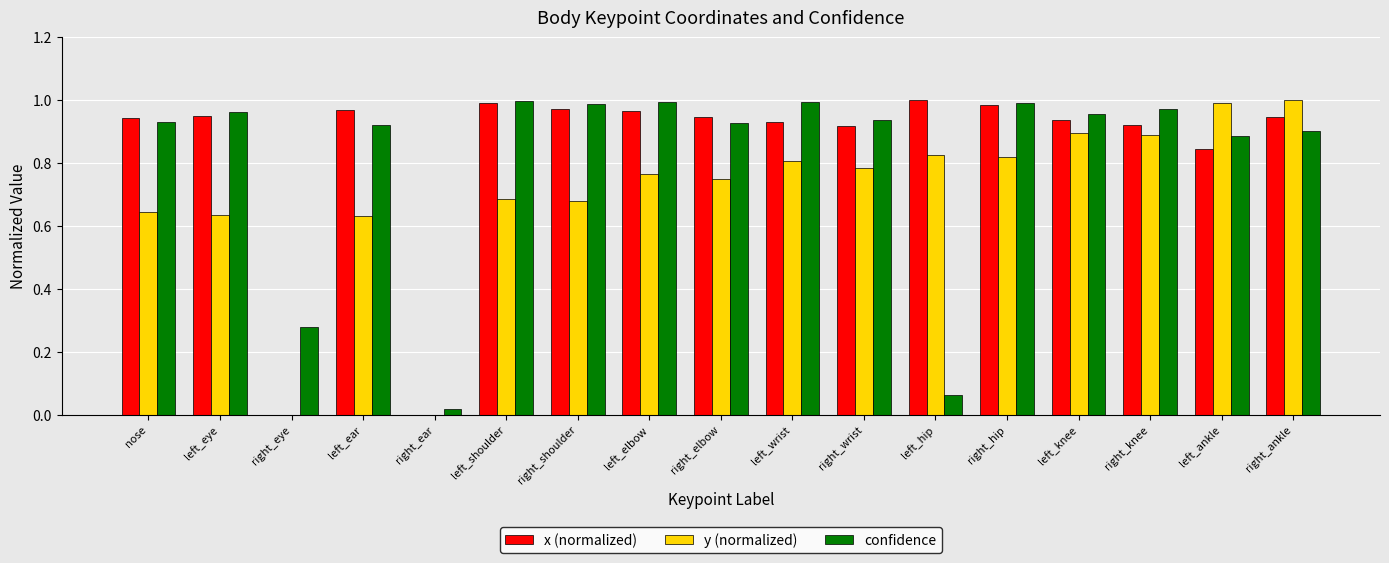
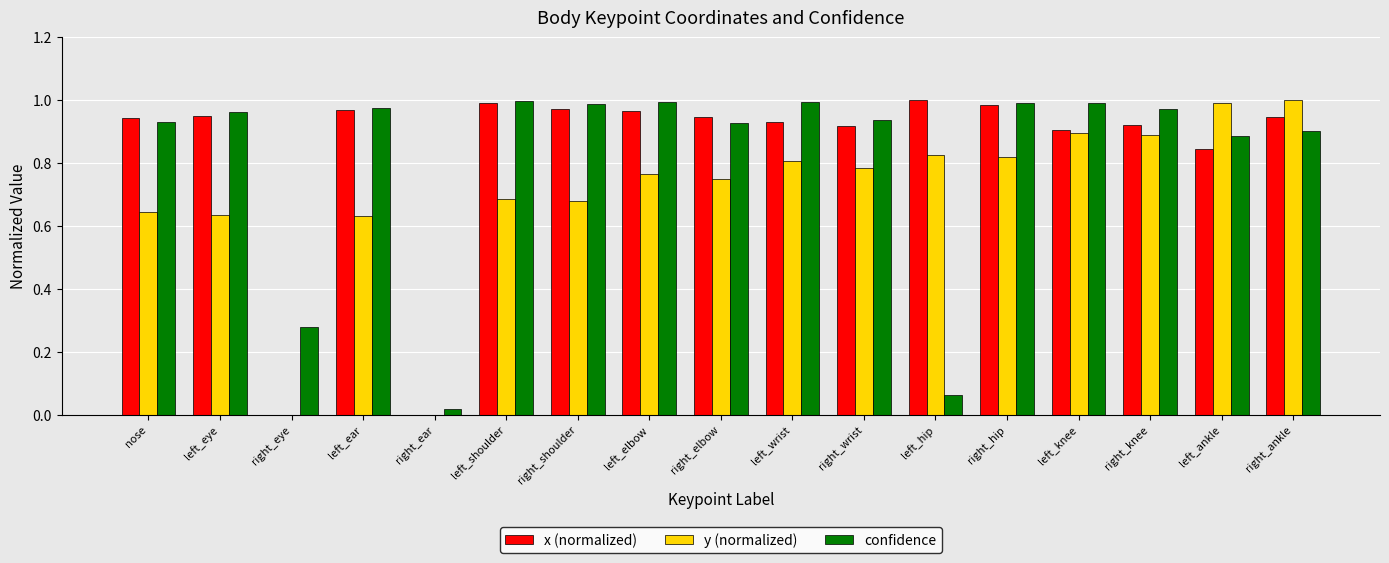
  {
    "x (normalized)": {
      "nose": 0.95,
      "left_eye": 0.95,
      "right_eye": 0.00,
      "left_ear": 0.97,
      "right_ear": 0.00,
      "left_shoulder": 0.99,
      "right_shoulder": 0.97,
      "left_elbow": 0.97,
      "right_elbow": 0.95,
      "left_wrist": 0.93,
      "right_wrist": 0.92,
      "left_hip": 1.00,
      "right_hip": 0.98,
-     "left_knee": 0.94,
+     "left_knee": 0.90,
      "right_knee": 0.92,
      "left_ankle": 0.85,
      "right_ankle": 0.95
    },
    "y (normalized)": {
      "nose": 0.65,
      "left_eye": 0.63,
      "right_eye": 0.00,
      "left_ear": 0.63,
      "right_ear": 0.00,
      "left_shoulder": 0.69,
      "right_shoulder": 0.68,
      "left_elbow": 0.77,
      "right_elbow": 0.75,
      "left_wrist": 0.81,
      "right_wrist": 0.78,
      "left_hip": 0.83,
      "right_hip": 0.82,
      "left_knee": 0.90,
      "right_knee": 0.89,
      "left_ankle": 0.99,
      "right_ankle": 1.00
    },
    "confidence": {
      "nose": 0.93,
      "left_eye": 0.96,
      "right_eye": 0.28,
-     "left_ear": 0.92,
+     "left_ear": 0.98,
      "right_ear": 0.02,
      "left_shoulder": 1.00,
      "right_shoulder": 0.99,
      "left_elbow": 1.00,
      "right_elbow": 0.93,
      "left_wrist": 0.99,
      "right_wrist": 0.94,
      "left_hip": 0.06,
      "right_hip": 0.99,
-     "left_knee": 0.96,
+     "left_knee": 0.99,
      "right_knee": 0.97,
      "left_ankle": 0.89,
      "right_ankle": 0.90
    }
  }
